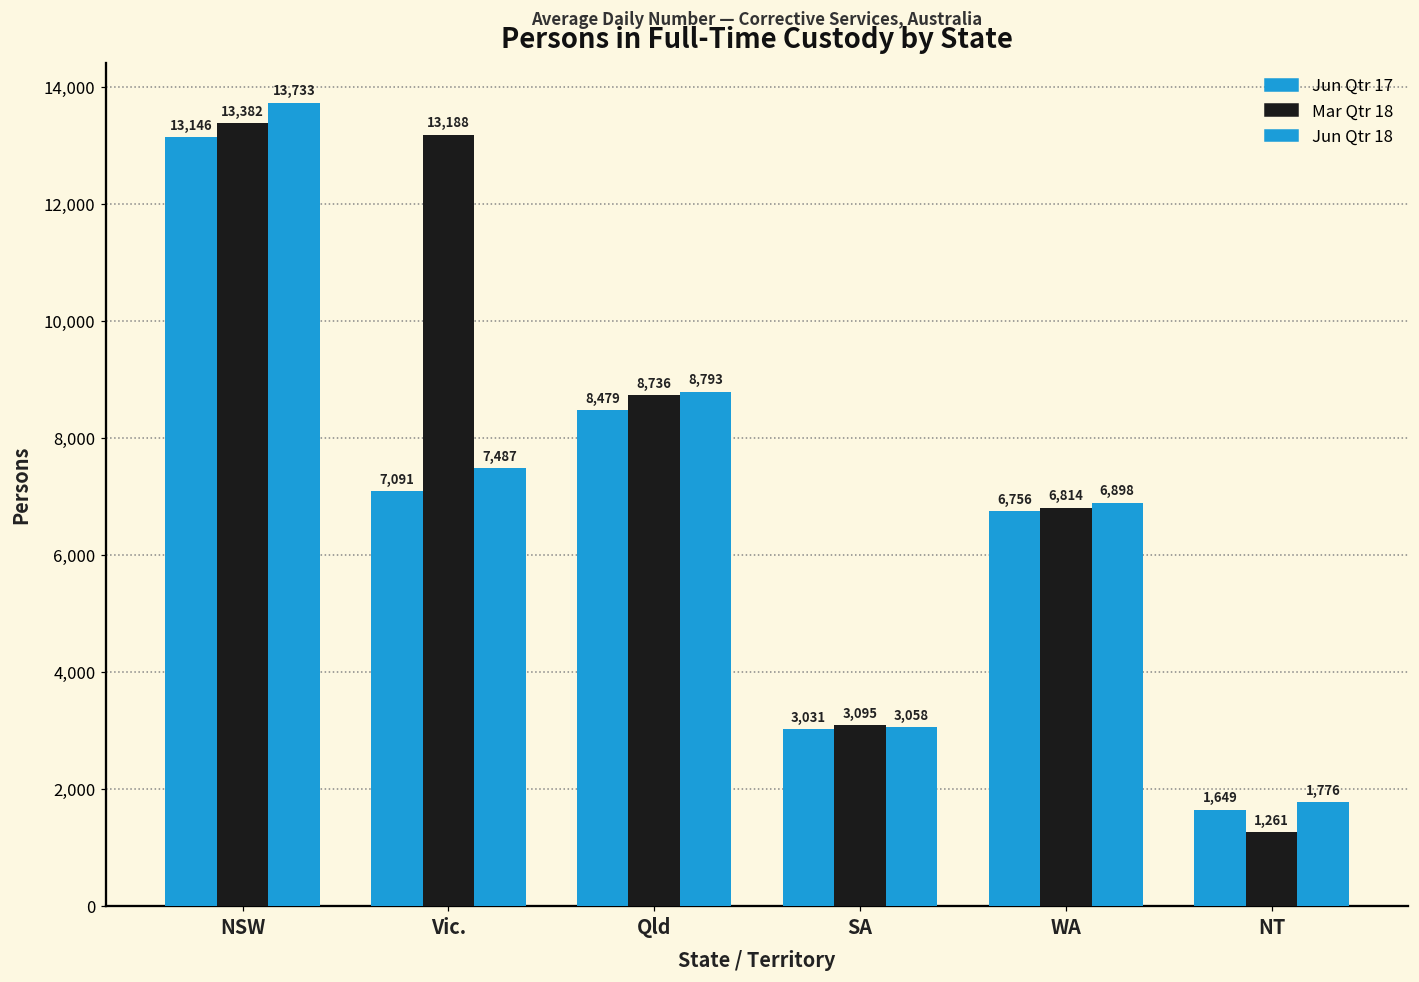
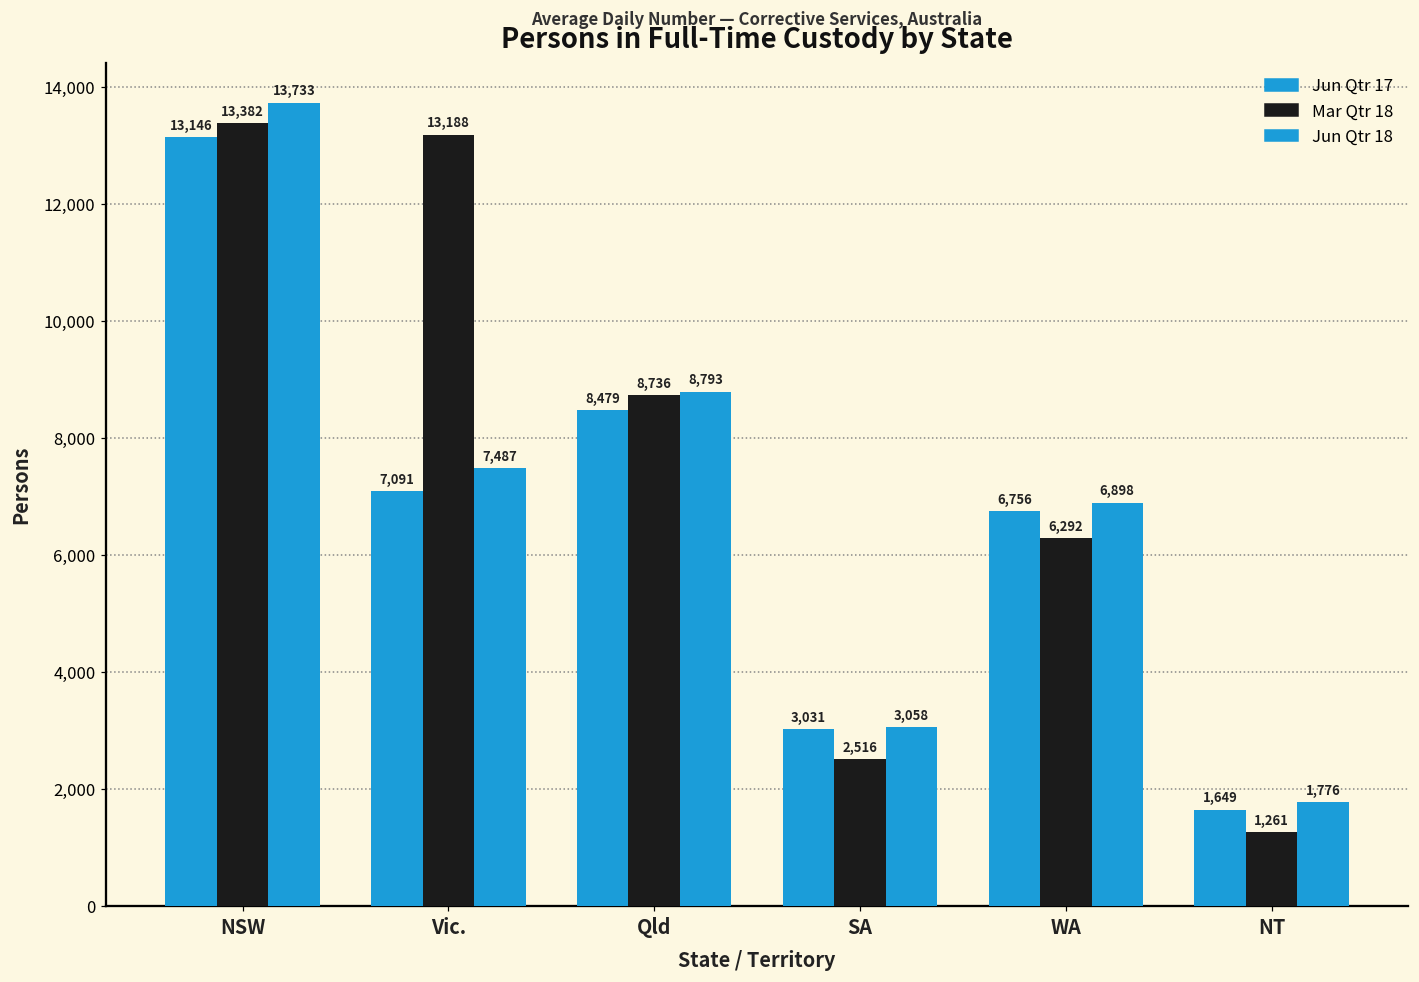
  {
    "Mar Qtr 18": {
      "NSW": "13,382",
      "Vic.": "13,188",
      "Qld": "8,736",
-     "SA": "3,095",
-     "WA": "6,814",
+     "SA": "2,516",
+     "WA": "6,292",
      "NT": "1,261"
    }
  }
